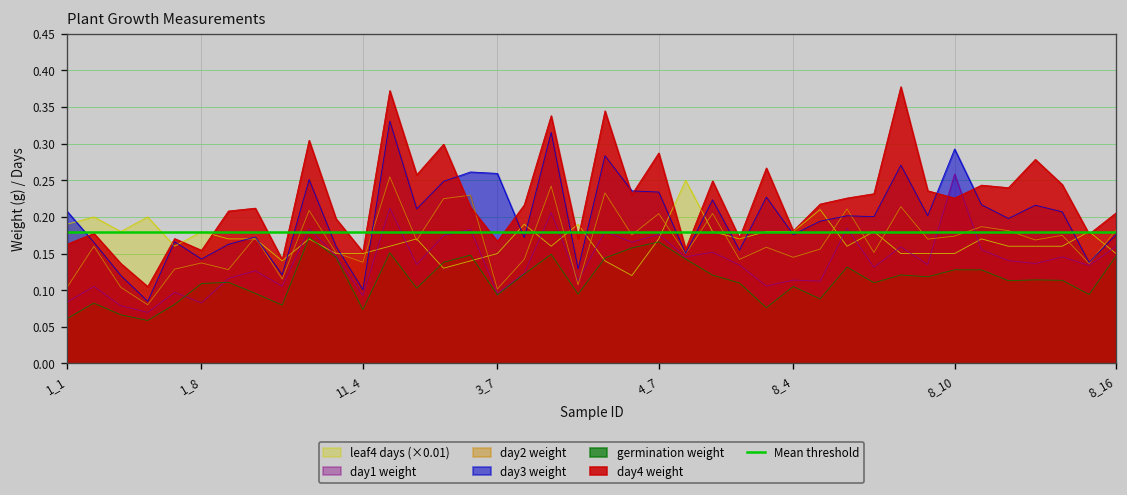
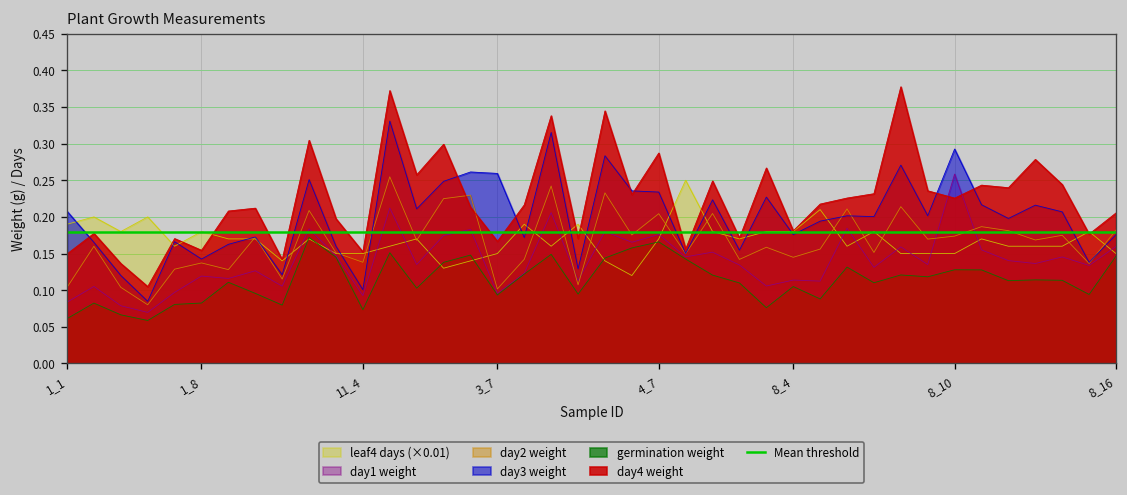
  {
    "day1 weight": {
      "1_1": 0.08,
-     "1_8": 0.08,
+     "1_8": 0.12,
      "11_4": 0.09,
      "4_7": 0.18,
      "8_4": 0.11,
      "8_10": 0.26,
      "8_16": 0.16
    },
    "day3 weight": {
      "1_1": 0.21,
      "1_8": 0.14,
      "11_4": 0.10,
      "3_7": 0.26,
      "4_7": 0.23,
      "8_4": 0.18,
      "8_10": 0.29,
      "8_16": 0.18
    },
    "germination weight": {
      "1_1": 0.06,
-     "1_8": 0.11,
+     "1_8": 0.08,
      "11_4": 0.07,
      "8_4": 0.11,
      "8_10": 0.13
    },
    "day4 weight": {
-     "1_1": 0.16,
+     "1_1": 0.15,
      "1_8": 0.15,
      "3_7": 0.17,
      "4_7": 0.29,
      "8_10": 0.23,
      "8_16": 0.21
    }
  }
